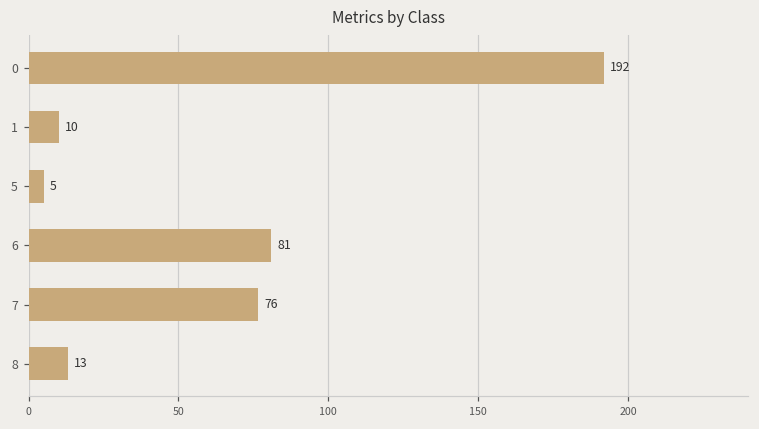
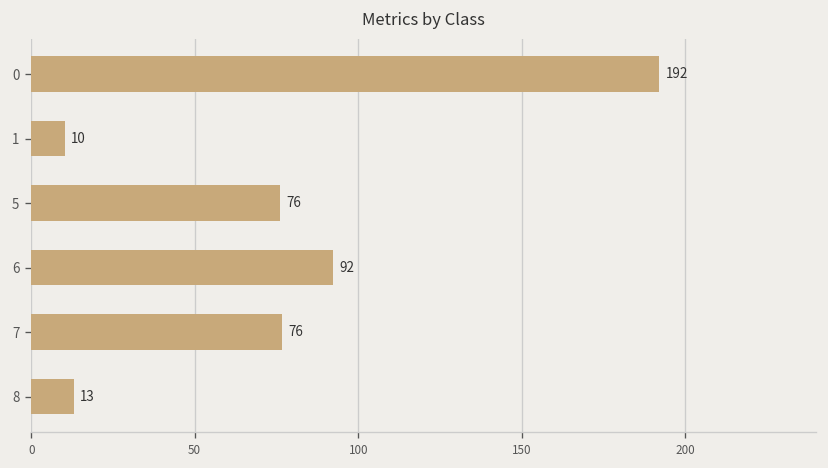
  {
    "0": 192,
    "1": 10,
-   "5": 5,
-   "6": 81,
+   "5": 76,
+   "6": 92,
    "8": 13
  }
